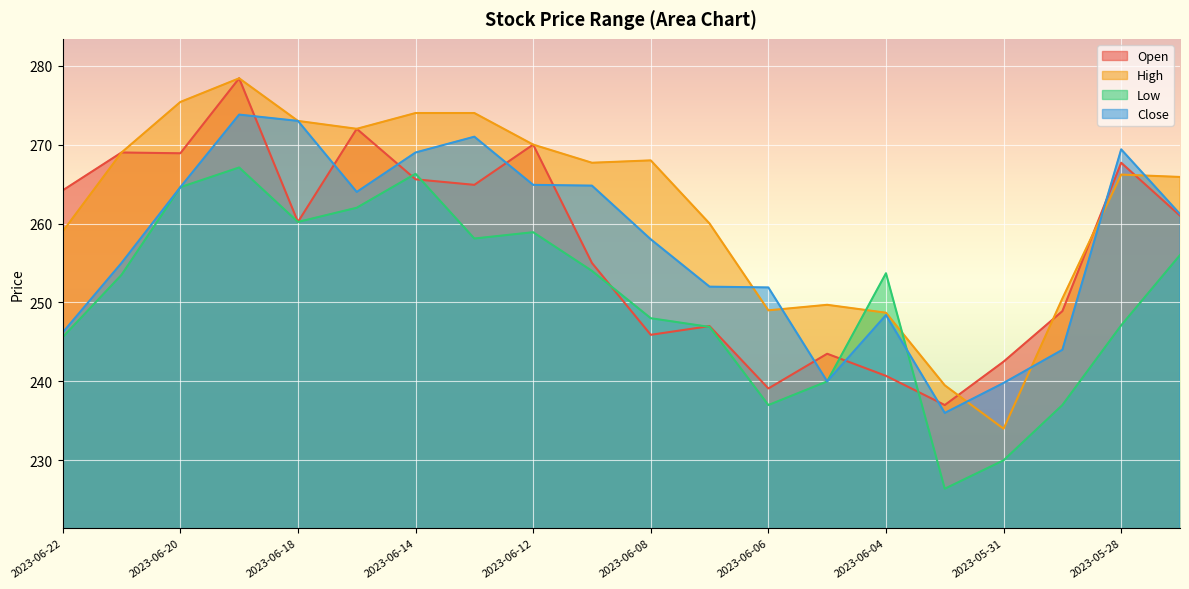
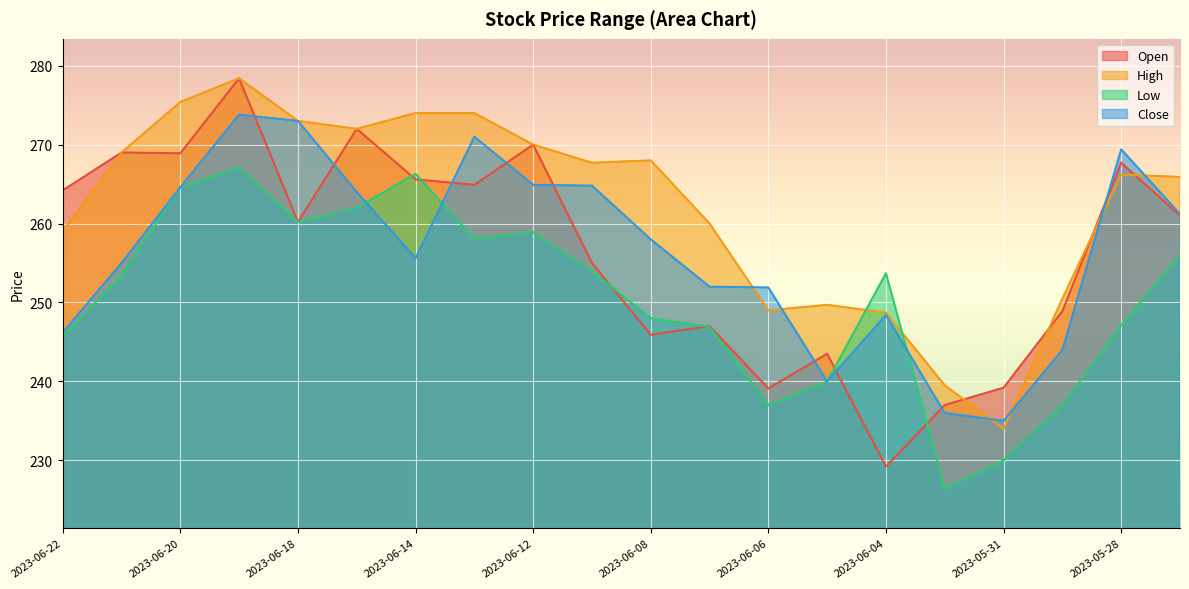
  {
    "Open": {
      "2023-06-22": 264,
      "2023-06-20": 269,
      "2023-06-14": 266,
      "2023-06-08": 246,
      "2023-06-06": 239,
-     "2023-06-04": 241,
-     "2023-05-31": 243,
+     "2023-06-04": 229,
+     "2023-05-31": 239,
      "2023-05-28": 268
    },
    "High": {
      "2023-06-22": 259,
      "2023-06-20": 275,
      "2023-06-14": 274,
      "2023-06-08": 268,
      "2023-06-06": 249,
      "2023-05-31": 234,
      "2023-05-28": 266
    },
    "Low": {
      "2023-06-22": 246,
      "2023-06-14": 266,
      "2023-06-12": 259,
      "2023-06-08": 248,
      "2023-06-06": 237,
      "2023-06-04": 254,
      "2023-05-31": 230,
      "2023-05-28": 247
    },
    "Close": {
      "2023-06-22": 246,
-     "2023-06-14": 269,
+     "2023-06-14": 256,
      "2023-06-12": 265,
      "2023-06-08": 258,
      "2023-06-06": 252,
-     "2023-05-31": 240,
+     "2023-05-31": 235,
      "2023-05-28": 269
    }
  }
